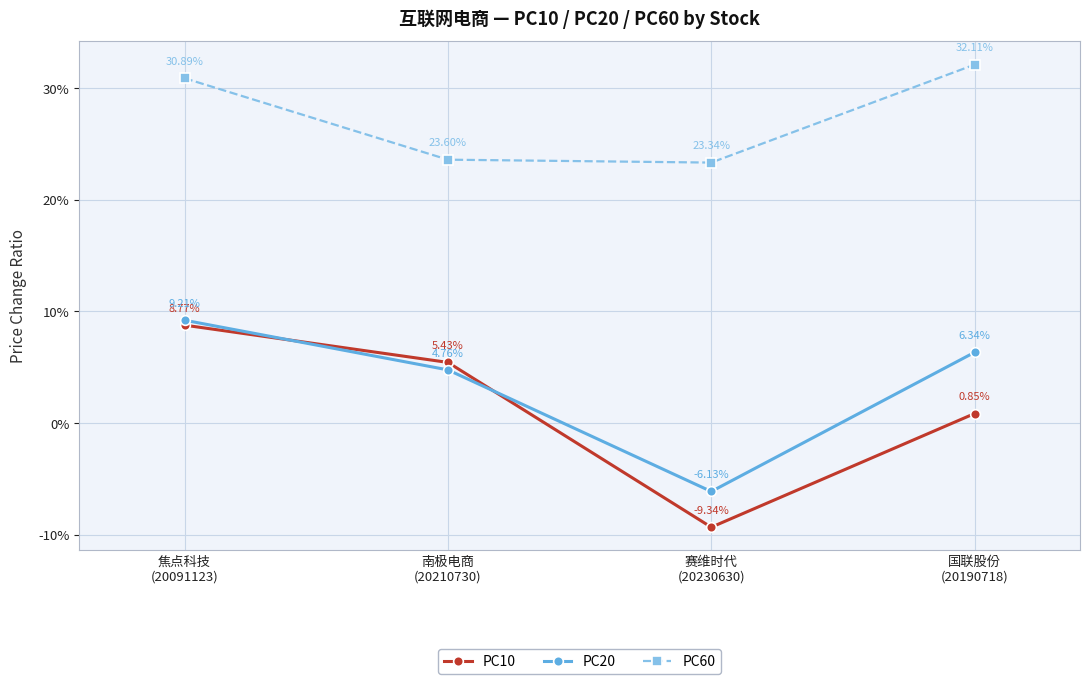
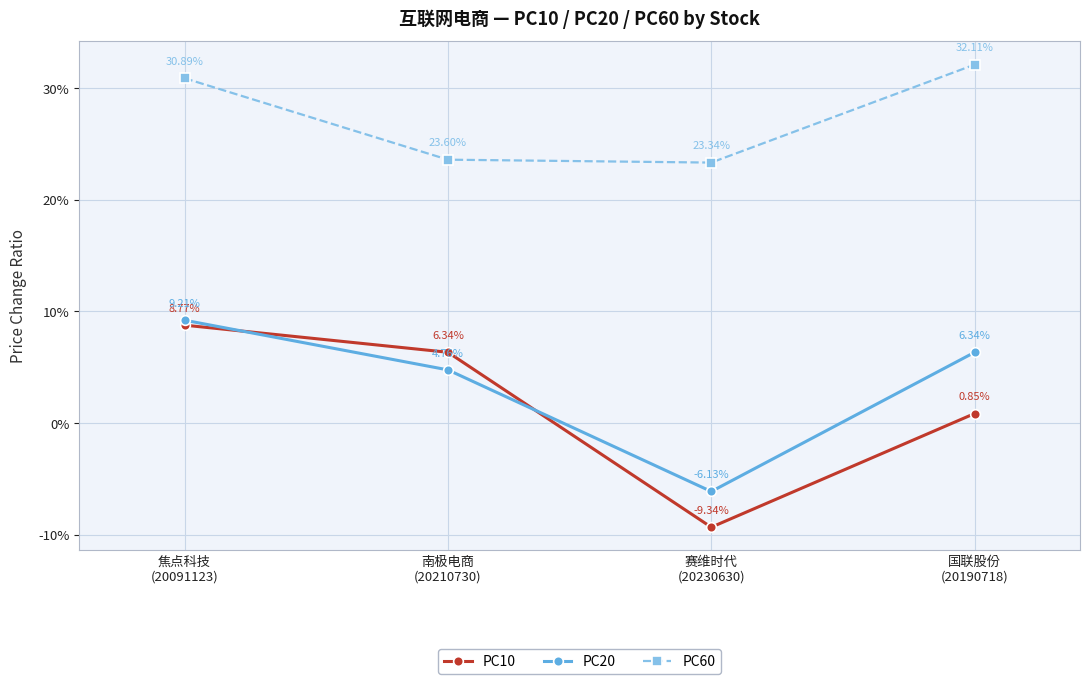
  {
    "PC10": {
-     "南极电商 (20210730)": "5.43%",
+     "南极电商 (20210730)": "6.34%",
      "赛维时代 (20230630)": "-9.34%",
      "国联股份 (20190718)": "0.85%"
    }
  }
